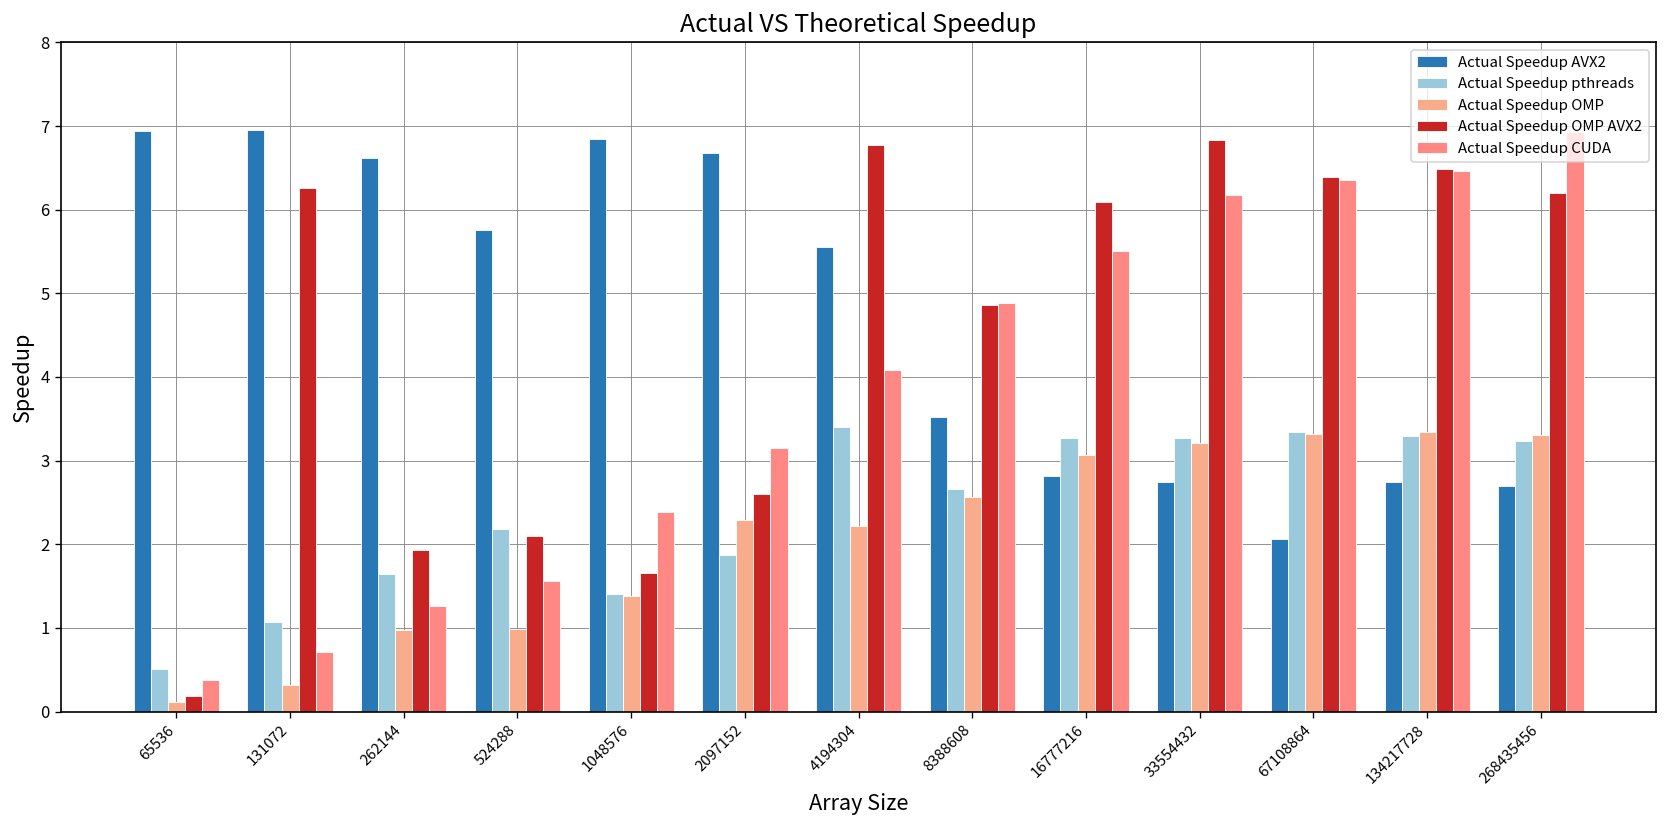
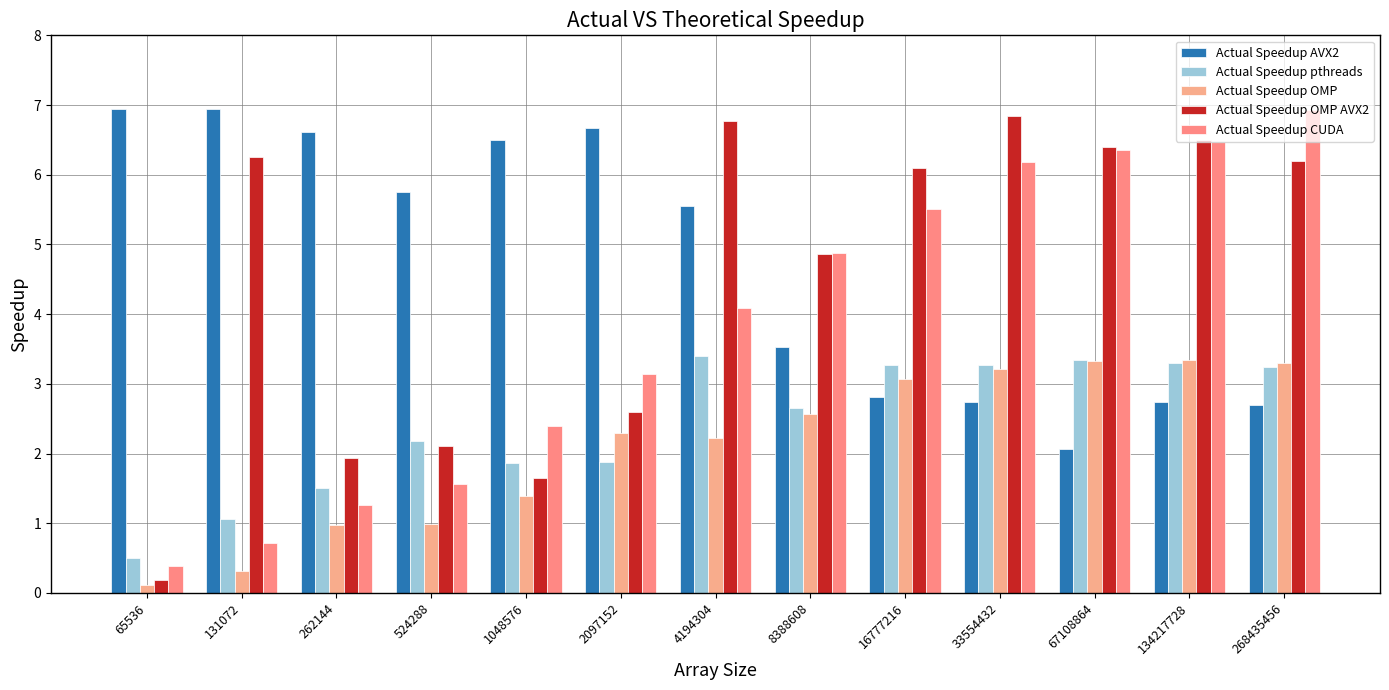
  {
    "Actual Speedup AVX2": {
      "65536": 6.9,
      "131072": 7.0,
      "262144": 6.6,
      "524288": 5.8,
-     "1048576": 6.8,
+     "1048576": 6.5,
      "2097152": 6.7,
      "4194304": 5.5,
      "8388608": 3.5,
      "16777216": 2.8,
      "33554432": 2.7,
      "67108864": 2.1,
      "134217728": 2.7,
      "268435456": 2.7
    },
    "Actual Speedup pthreads": {
      "65536": 0.5,
      "131072": 1.1,
-     "262144": 1.6,
+     "262144": 1.5,
      "524288": 2.2,
-     "1048576": 1.4,
+     "1048576": 1.9,
      "2097152": 1.9,
      "4194304": 3.4,
      "8388608": 2.7,
      "16777216": 3.3,
      "33554432": 3.3,
      "67108864": 3.3,
      "134217728": 3.3,
      "268435456": 3.2
    },
    "Actual Speedup OMP AVX2": {
      "65536": 0.2,
      "131072": 6.3,
      "262144": 1.9,
      "524288": 2.1,
      "1048576": 1.7,
      "2097152": 2.6,
      "4194304": 6.8,
      "8388608": 4.9,
      "16777216": 6.1,
      "33554432": 6.8,
      "67108864": 6.4,
      "268435456": 6.2
    }
  }
